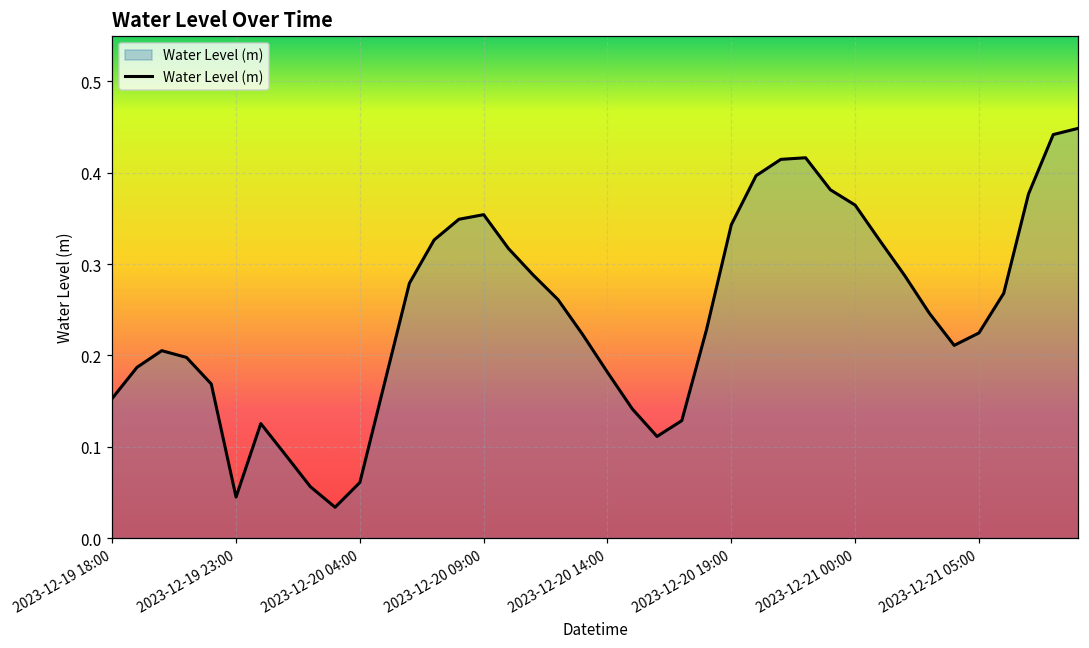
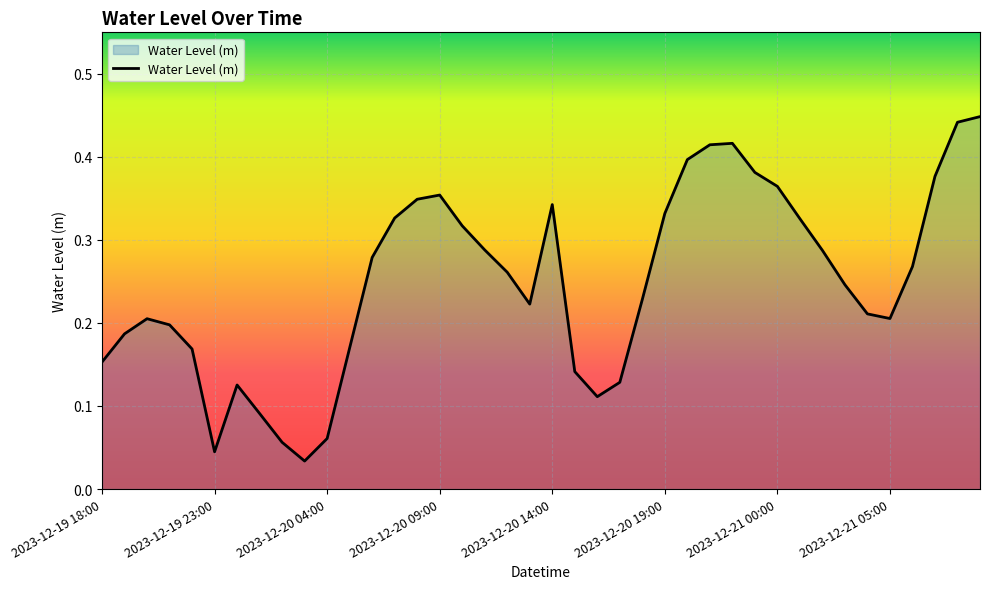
  {
    "2023-12-19 18:00": 0.15,
    "2023-12-19 23:00": 0.04,
    "2023-12-20 04:00": 0.06,
    "2023-12-20 09:00": 0.35,
-   "2023-12-20 14:00": 0.18,
-   "2023-12-20 19:00": 0.34,
+   "2023-12-20 14:00": 0.34,
+   "2023-12-20 19:00": 0.33,
    "2023-12-21 00:00": 0.36,
-   "2023-12-21 05:00": 0.22
+   "2023-12-21 05:00": 0.21
  }
